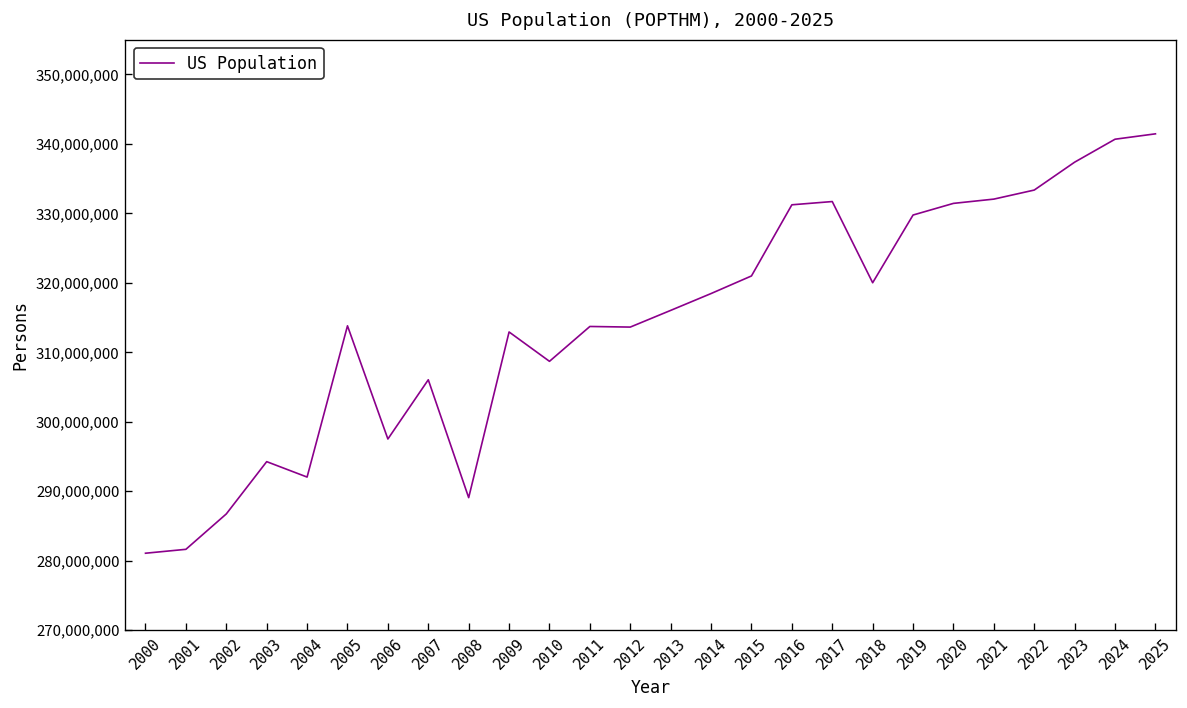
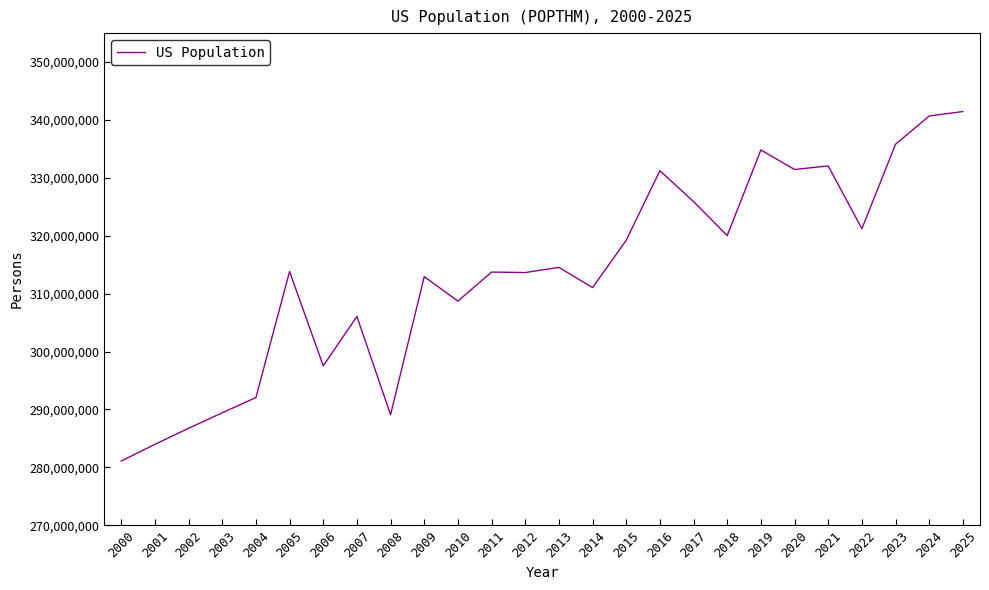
  {
    "2000": "281,000,000",
-   "2001": "282,000,000",
+   "2001": "284,000,000",
    "2002": "287,000,000",
-   "2003": "294,000,000",
+   "2003": "289,000,000",
    "2004": "292,000,000",
    "2005": "314,000,000",
    "2006": "298,000,000",
    "2007": "306,000,000",
    "2008": "289,000,000",
    "2009": "313,000,000",
    "2010": "309,000,000",
    "2011": "314,000,000",
    "2012": "314,000,000",
-   "2013": "316,000,000",
-   "2014": "318,000,000",
-   "2015": "321,000,000",
+   "2013": "315,000,000",
+   "2014": "311,000,000",
+   "2015": "319,000,000",
    "2016": "331,000,000",
-   "2017": "332,000,000",
+   "2017": "326,000,000",
    "2018": "320,000,000",
-   "2019": "330,000,000",
+   "2019": "335,000,000",
    "2020": "331,000,000",
    "2021": "332,000,000",
-   "2022": "333,000,000",
-   "2023": "337,000,000",
+   "2022": "321,000,000",
+   "2023": "336,000,000",
    "2024": "341,000,000",
    "2025": "341,000,000"
  }
